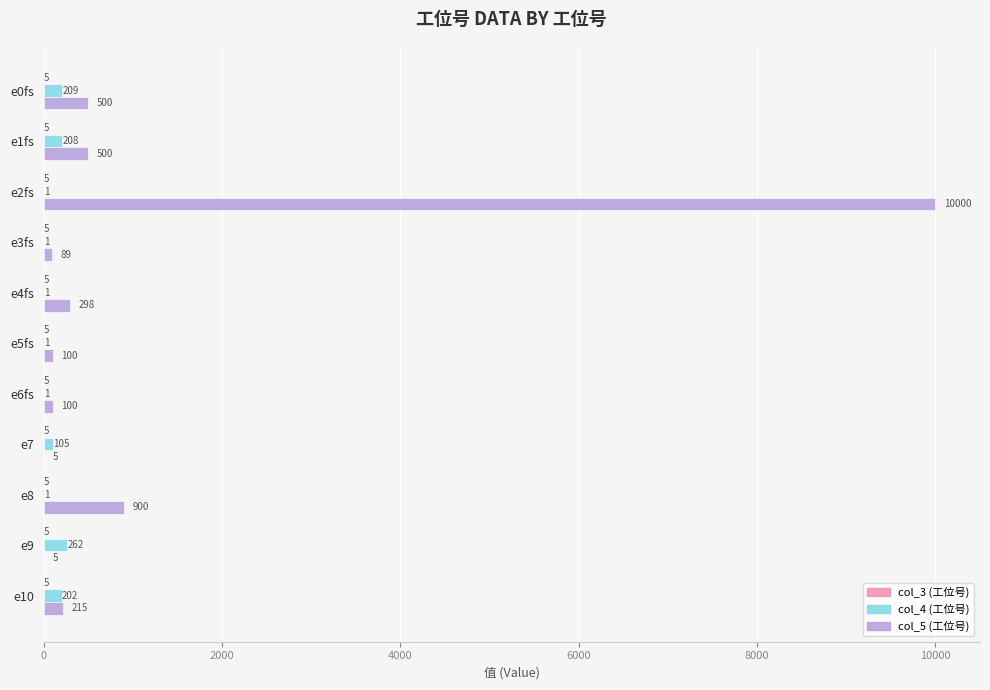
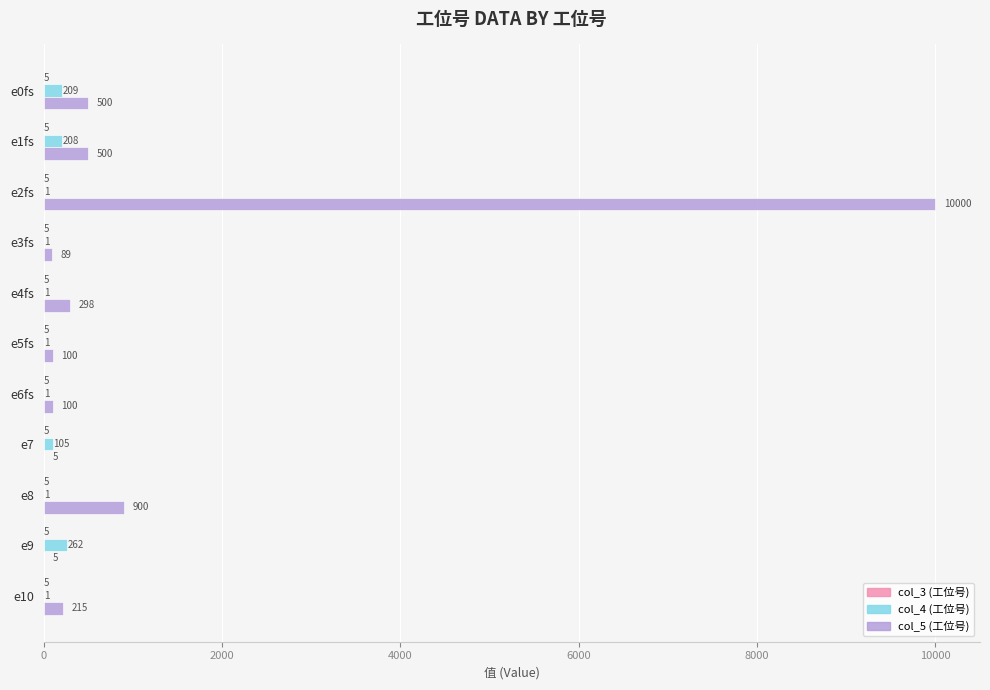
  {
    "col_3 (工位号)": {
      "e0fs": 5,
      "e1fs": 5,
      "e2fs": 5,
      "e3fs": 5,
      "e4fs": 5,
      "e5fs": 5,
      "e6fs": 5,
      "e7": 5,
      "e8": 5,
      "e9": 5,
      "e10": 5
    },
    "col_4 (工位号)": {
      "e0fs": 209,
      "e1fs": 208,
      "e2fs": 1,
      "e3fs": 1,
      "e4fs": 1,
      "e5fs": 1,
      "e6fs": 1,
      "e7": 105,
      "e8": 1,
      "e9": 262,
-     "e10": 202
+     "e10": 1
    },
    "col_5 (工位号)": {
      "e0fs": 500,
      "e1fs": 500,
      "e2fs": 10000,
      "e3fs": 89,
      "e4fs": 298,
      "e5fs": 100,
      "e6fs": 100,
      "e7": 5,
      "e8": 900,
      "e9": 5,
      "e10": 215
    }
  }
